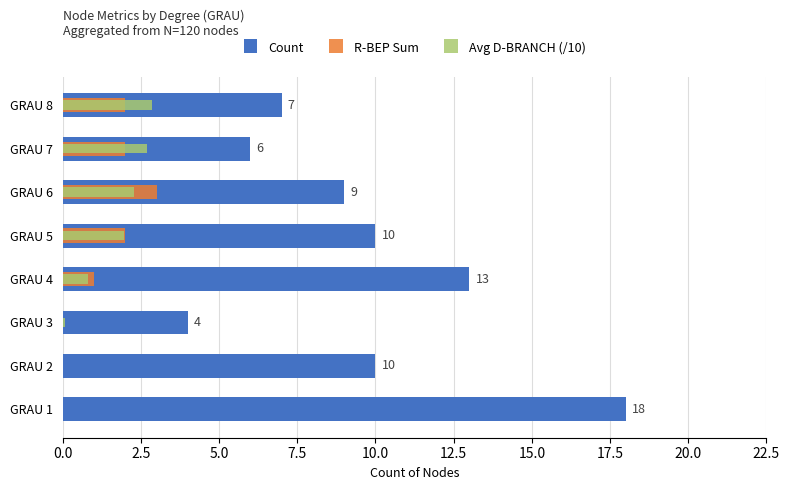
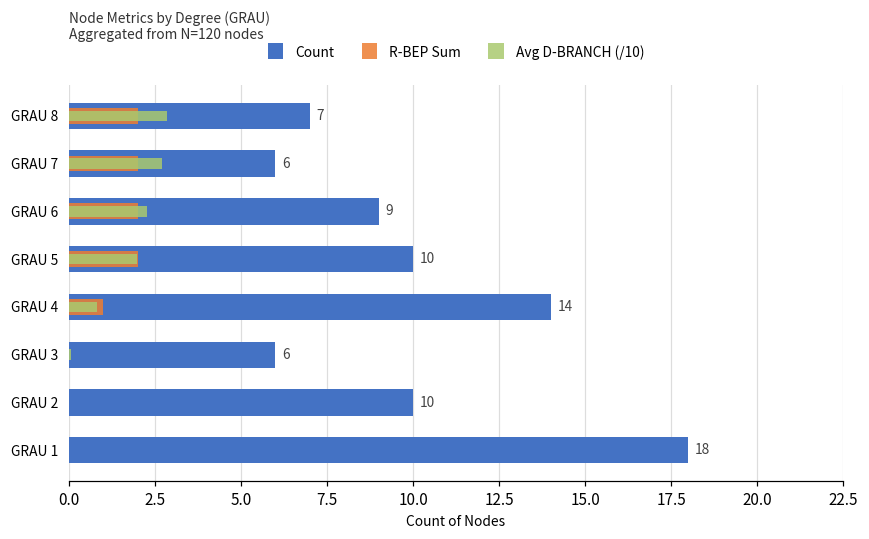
  {
    "Count": {
      "GRAU 8": 7,
      "GRAU 7": 6,
      "GRAU 6": 9,
      "GRAU 5": 10,
-     "GRAU 4": 13,
-     "GRAU 3": 4,
+     "GRAU 4": 14,
+     "GRAU 3": 6,
      "GRAU 2": 10,
      "GRAU 1": 18
    },
    "R-BEP Sum": {
-     "GRAU 6": 3,
+     "GRAU 6": 2,
      "GRAU 3": 0,
      "GRAU 2": 0,
      "GRAU 1": 0
    },
    "Avg D-BRANCH (/10)": {
      "GRAU 2": 0,
      "GRAU 1": 0
    }
  }
